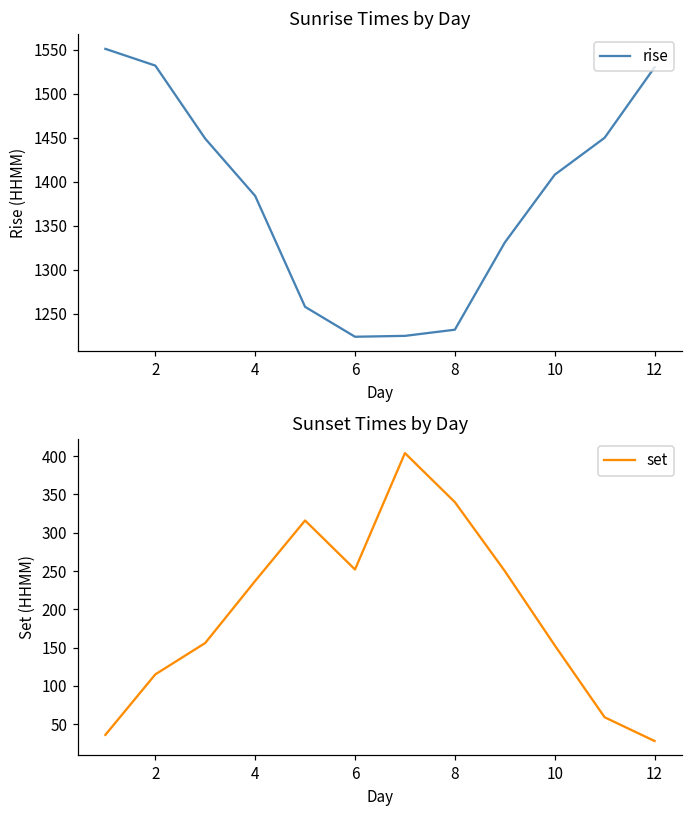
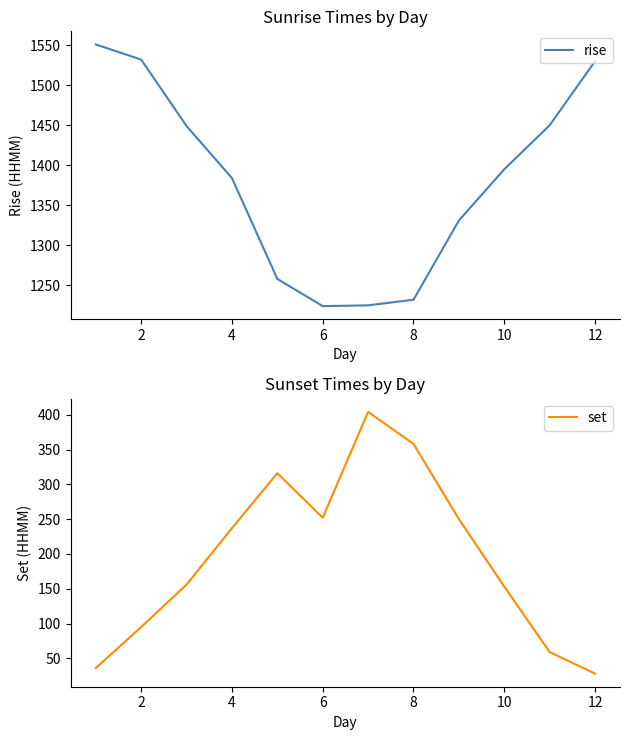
  {
    "Sunrise Times by Day": {
      "2": 1530,
      "4": 1380,
      "6": 1220,
      "8": 1230,
-     "10": 1410
+     "10": 1400
    },
    "Sunset Times by Day": {
-     "2": 120,
+     "2": 100,
      "4": 240,
      "6": 250,
-     "8": 340,
+     "8": 360,
      "10": 150,
      "12": 30
    }
  }
